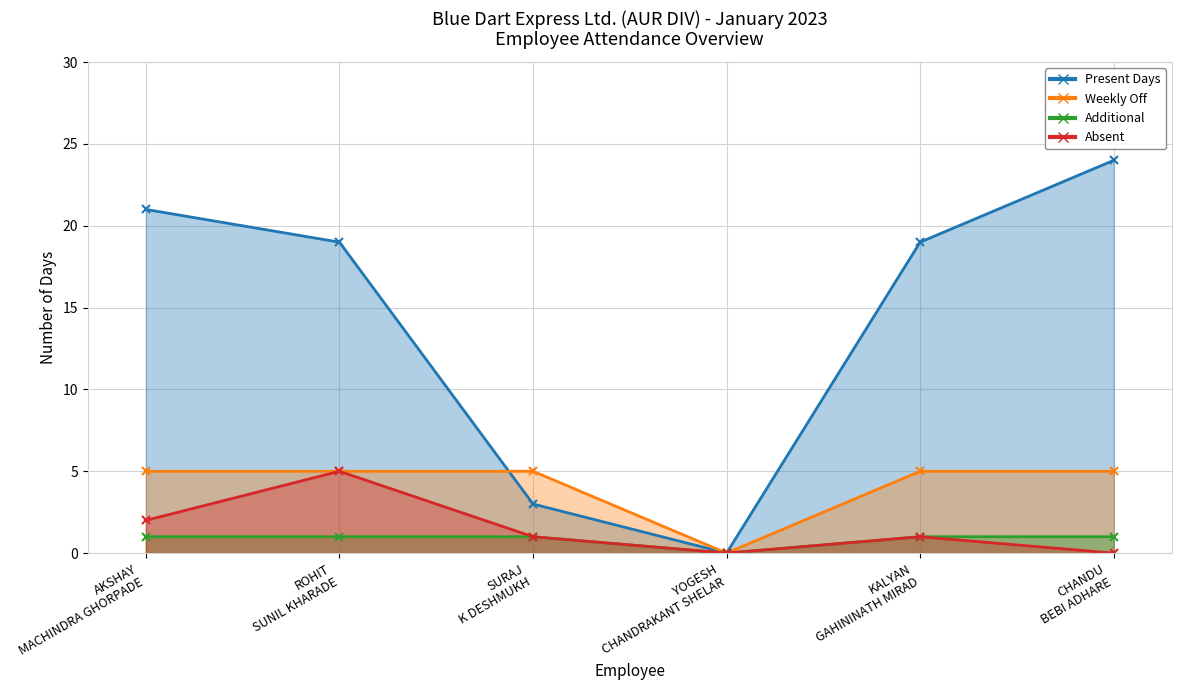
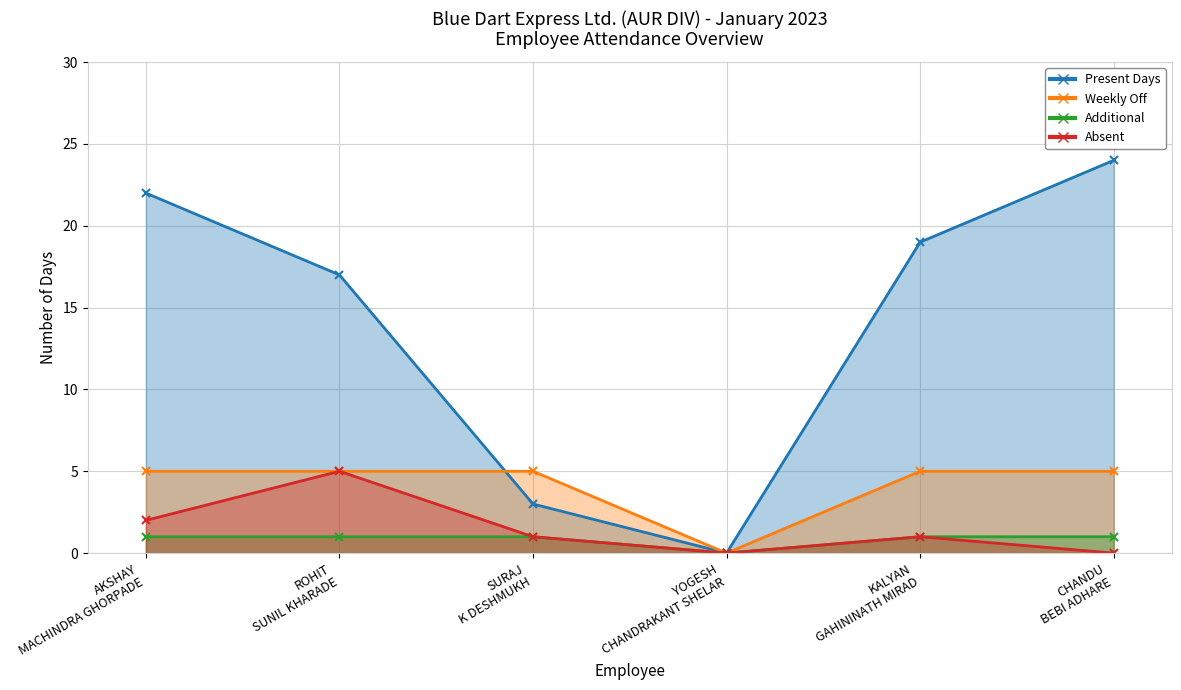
  {
    "Present Days": {
-     "AKSHAY MACHINDRA GHORPADE": 21,
-     "ROHIT SUNIL KHARADE": 19,
+     "AKSHAY MACHINDRA GHORPADE": 22,
+     "ROHIT SUNIL KHARADE": 17,
      "SURAJ K DESHMUKH": 3,
      "KALYAN GAHININATH MIRAD": 19,
      "CHANDU BEBI ADHARE": 24
    },
    "Additional": {
      "AKSHAY MACHINDRA GHORPADE": 1,
      "ROHIT SUNIL KHARADE": 1,
      "CHANDU BEBI ADHARE": 1
    }
  }
